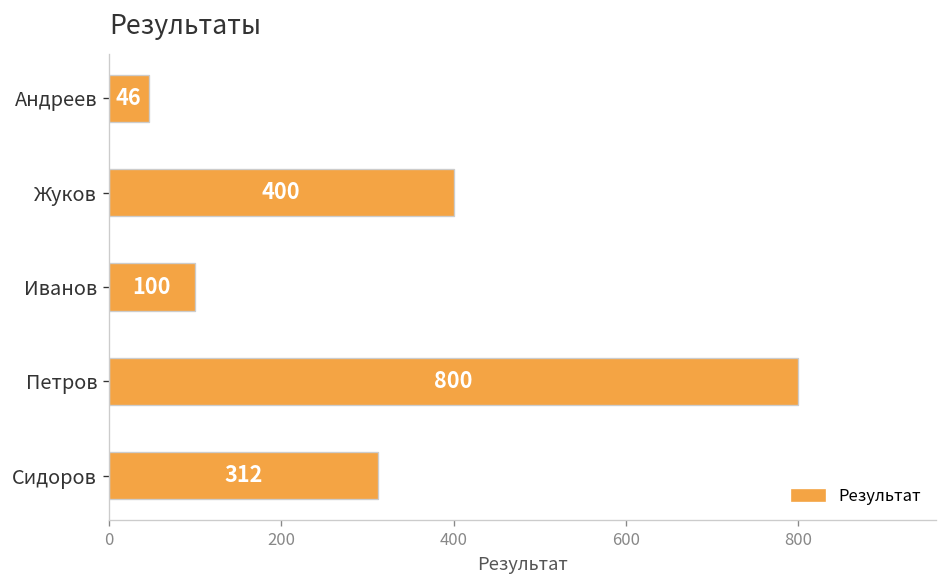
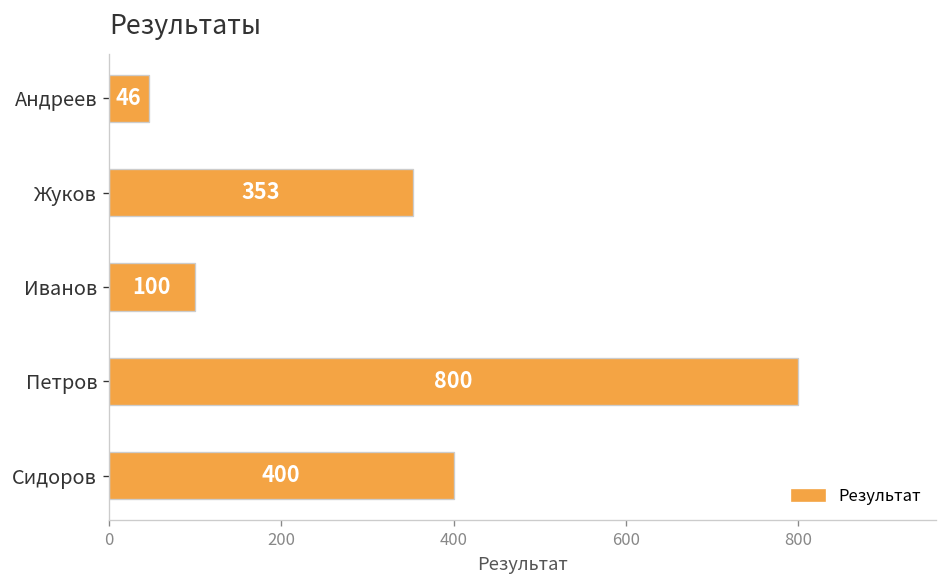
  {
    "Андреев": 46,
-   "Жуков": 400,
+   "Жуков": 353,
    "Иванов": 100,
    "Петров": 800,
-   "Сидоров": 312
+   "Сидоров": 400
  }
